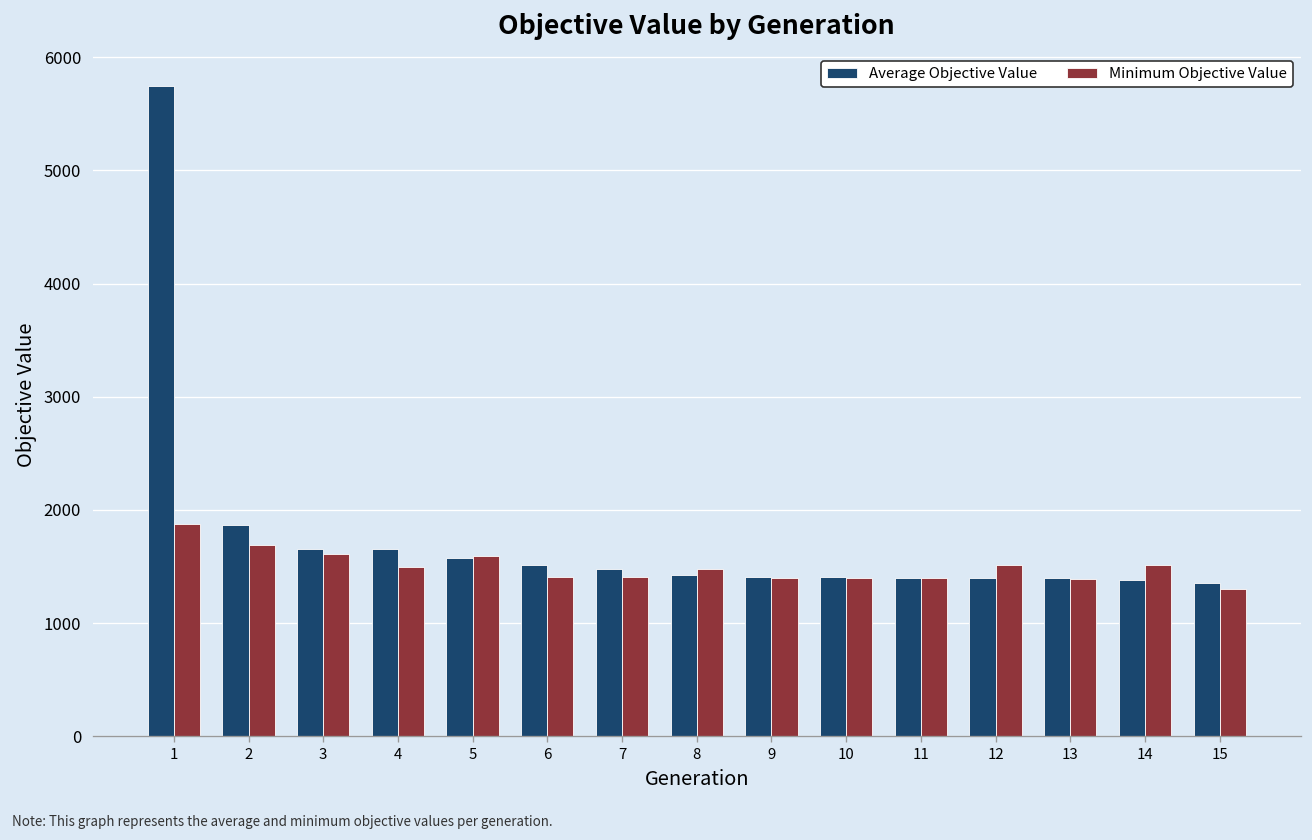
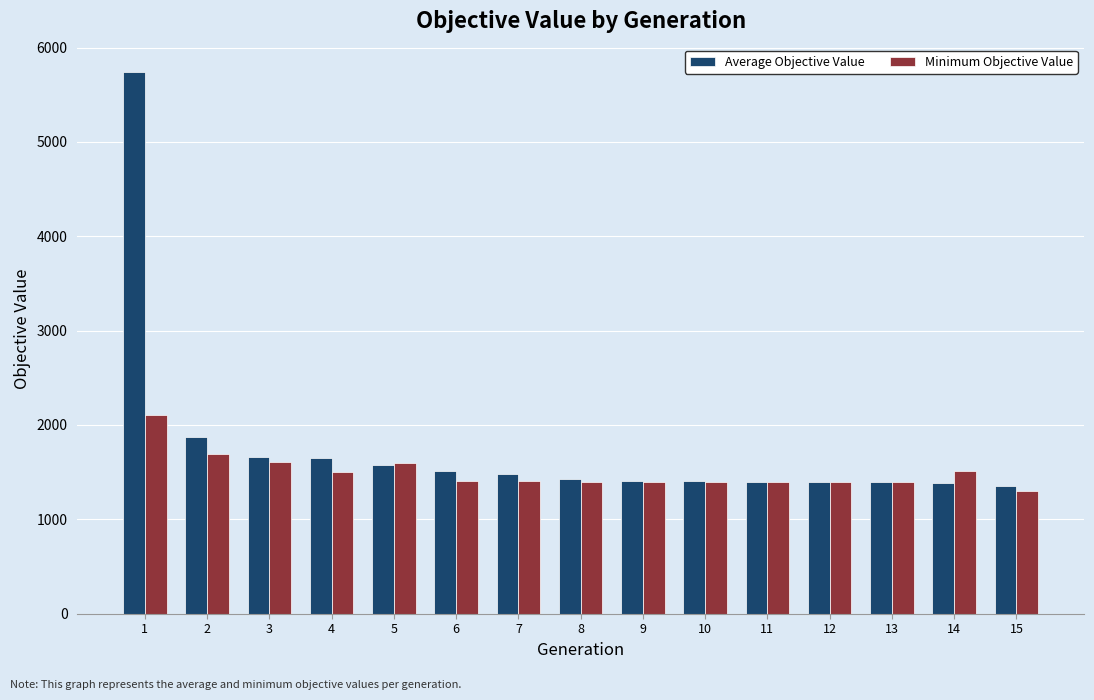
  {
    "Average Objective Value": {
      "1": 5700,
      "2": 1900,
      "3": 1700,
      "4": 1700,
      "5": 1600,
      "6": 1500,
      "7": 1500,
      "8": 1400,
      "9": 1400,
      "10": 1400,
      "11": 1400,
      "12": 1400,
      "13": 1400,
      "14": 1400,
      "15": 1400
    },
    "Minimum Objective Value": {
-     "1": 1900,
+     "1": 2100,
      "2": 1700,
      "3": 1600,
      "4": 1500,
      "5": 1600,
      "6": 1400,
      "7": 1400,
-     "8": 1500,
+     "8": 1400,
      "9": 1400,
      "10": 1400,
      "11": 1400,
-     "12": 1500,
+     "12": 1400,
      "13": 1400,
      "14": 1500,
      "15": 1300
    }
  }
